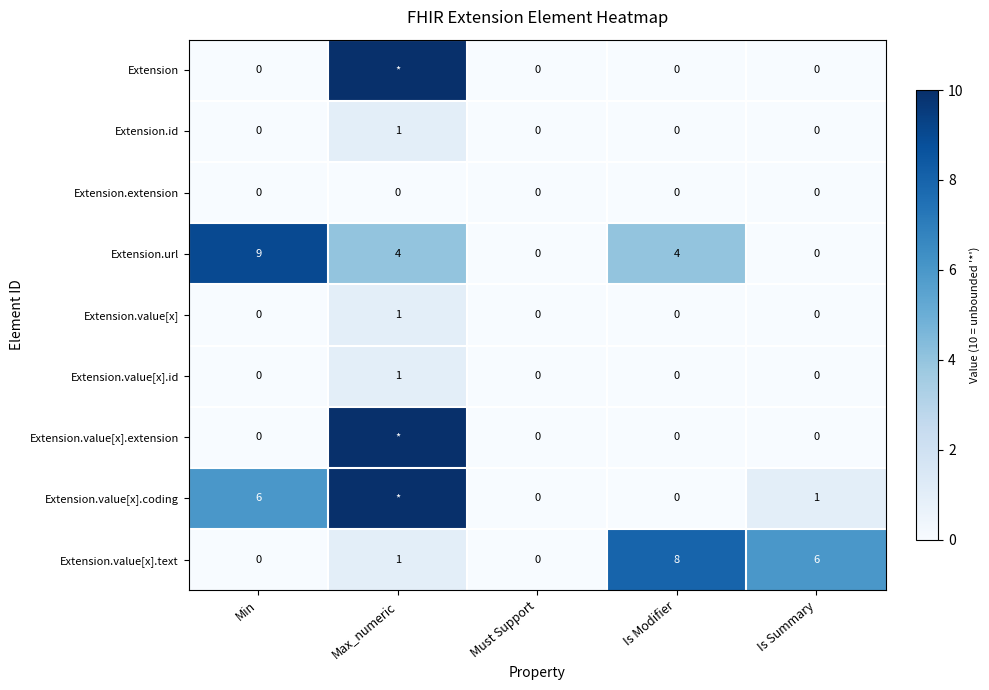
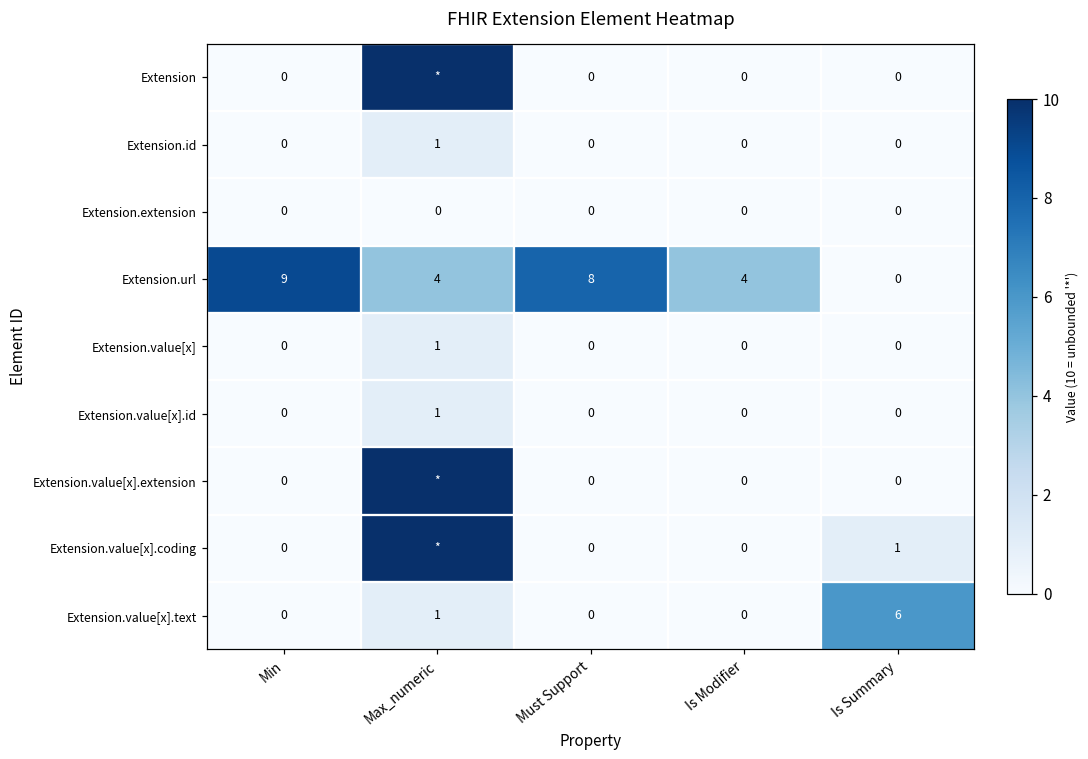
  {
    "Extension": {
      "Min": 0,
      "Must Support": 0,
      "Is Modifier": 0,
      "Is Summary": 0
    },
    "Extension.id": {
      "Min": 0,
      "Max_numeric": 1,
      "Must Support": 0,
      "Is Modifier": 0,
      "Is Summary": 0
    },
    "Extension.extension": {
      "Min": 0,
      "Max_numeric": 0,
      "Must Support": 0,
      "Is Modifier": 0,
      "Is Summary": 0
    },
    "Extension.url": {
      "Min": 9,
      "Max_numeric": 4,
-     "Must Support": 0,
+     "Must Support": 8,
      "Is Modifier": 4,
      "Is Summary": 0
    },
    "Extension.value[x]": {
      "Min": 0,
      "Max_numeric": 1,
      "Must Support": 0,
      "Is Modifier": 0,
      "Is Summary": 0
    },
    "Extension.value[x].id": {
      "Min": 0,
      "Max_numeric": 1,
      "Must Support": 0,
      "Is Modifier": 0,
      "Is Summary": 0
    },
    "Extension.value[x].extension": {
      "Min": 0,
      "Must Support": 0,
      "Is Modifier": 0,
      "Is Summary": 0
    },
    "Extension.value[x].coding": {
-     "Min": 6,
+     "Min": 0,
      "Must Support": 0,
      "Is Modifier": 0,
      "Is Summary": 1
    },
    "Extension.value[x].text": {
      "Min": 0,
      "Max_numeric": 1,
      "Must Support": 0,
-     "Is Modifier": 8,
+     "Is Modifier": 0,
      "Is Summary": 6
    }
  }
